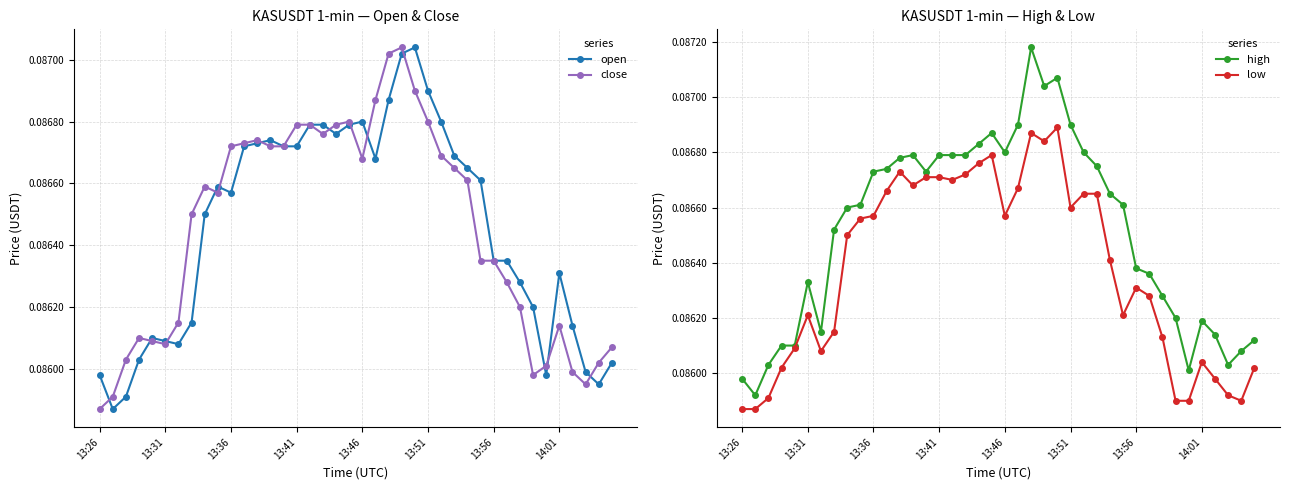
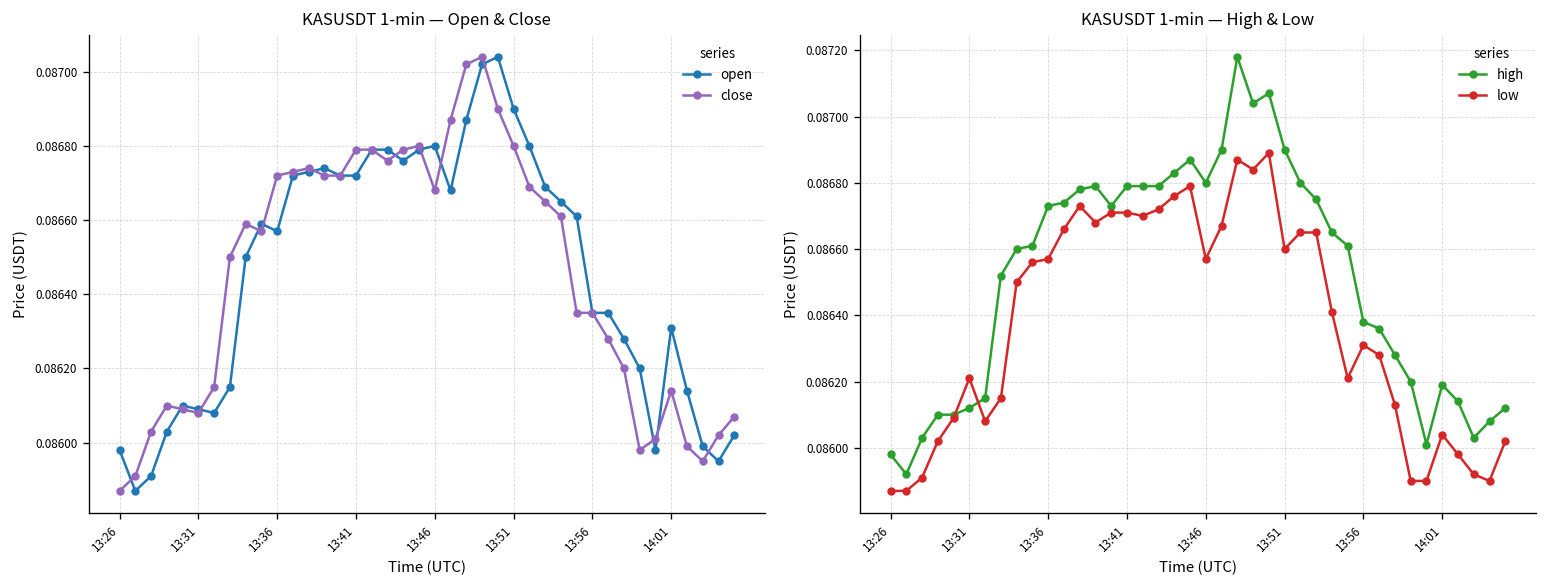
  {
    "KASUSDT 1-min — Open & Close": {
      "open": {
        "13:26": 0.08598,
        "13:31": 0.08609,
        "13:36": 0.08657,
        "13:41": 0.08672,
        "13:46": 0.08680,
        "13:51": 0.08690,
        "14:01": 0.08631
      },
      "close": {
        "13:26": 0.08587,
        "13:31": 0.08608,
        "13:36": 0.08672,
        "13:41": 0.08679,
        "13:46": 0.08668,
        "13:51": 0.08680,
        "14:01": 0.08614
      }
    },
    "KASUSDT 1-min — High & Low": {
      "high": {
        "13:26": 0.08598,
-       "13:31": 0.08633,
+       "13:31": 0.08612,
        "13:36": 0.08673,
        "13:41": 0.08679,
        "13:46": 0.08680,
        "13:51": 0.08690,
        "13:56": 0.08638,
        "14:01": 0.08619
      },
      "low": {
        "13:26": 0.08587,
        "13:31": 0.08621,
        "13:36": 0.08657,
        "13:41": 0.08671,
        "13:46": 0.08657,
        "13:51": 0.08660,
        "13:56": 0.08631,
        "14:01": 0.08604
      }
    }
  }
